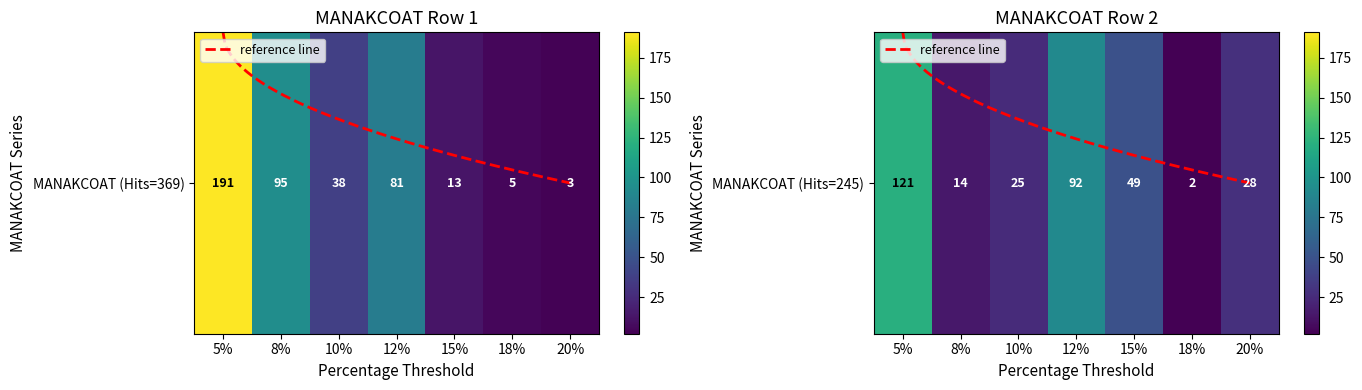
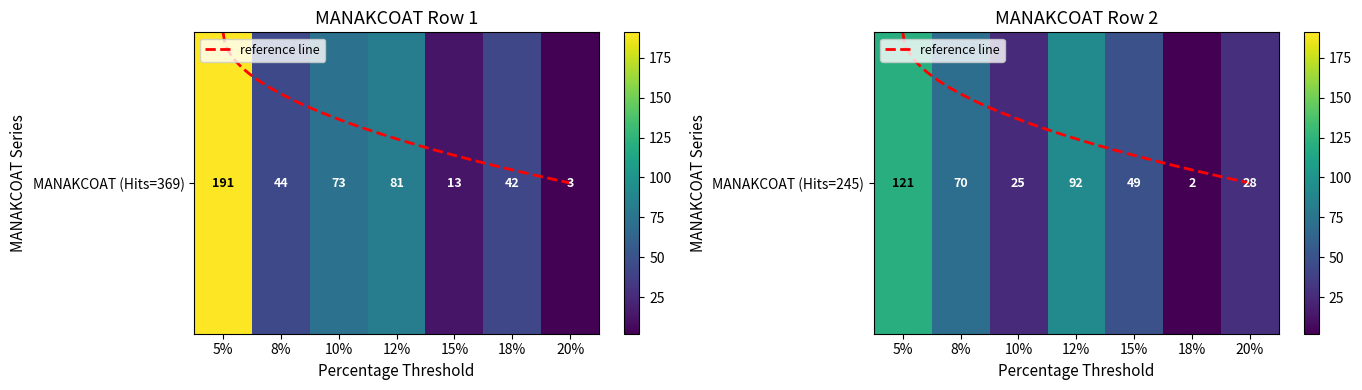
  {
    "MANAKCOAT Row 1": {
      "MANAKCOAT (Hits=369)": {
        "5%": 191,
-       "8%": 95,
-       "10%": 38,
+       "8%": 44,
+       "10%": 73,
        "12%": 81,
        "15%": 13,
-       "18%": 5
+       "18%": 42
      }
    },
    "MANAKCOAT Row 2": {
      "MANAKCOAT (Hits=245)": {
        "5%": 121,
-       "8%": 14,
+       "8%": 70,
        "10%": 25,
        "12%": 92,
        "15%": 49,
        "18%": 2
      }
    }
  }
